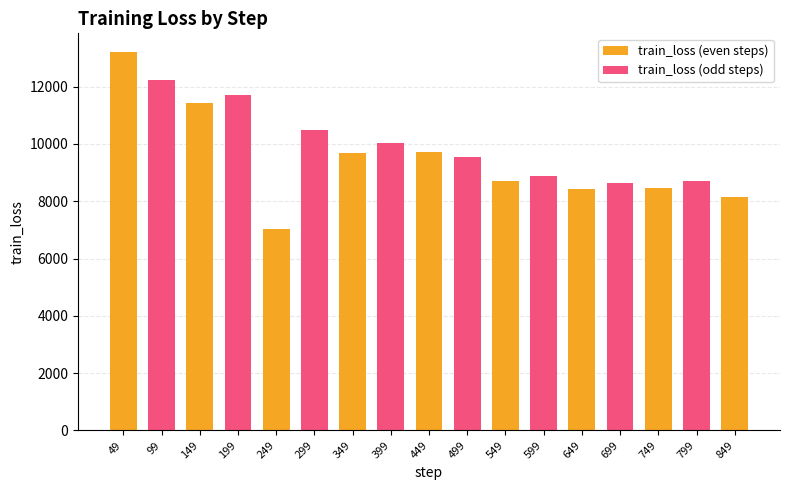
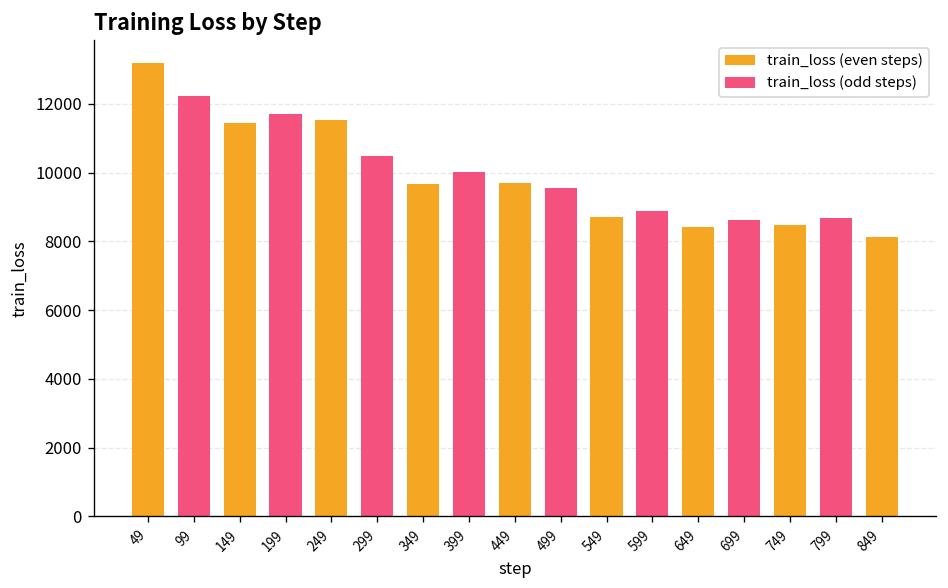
  {
    "49": 13200,
    "99": 12200,
    "149": 11400,
    "199": 11700,
-   "249": 7000,
+   "249": 11500,
    "299": 10500,
    "349": 9700,
    "399": 10000,
    "449": 9700,
    "499": 9500,
    "549": 8700,
    "599": 8900,
    "649": 8400,
    "699": 8600,
    "749": 8500,
    "799": 8700,
    "849": 8100
  }
